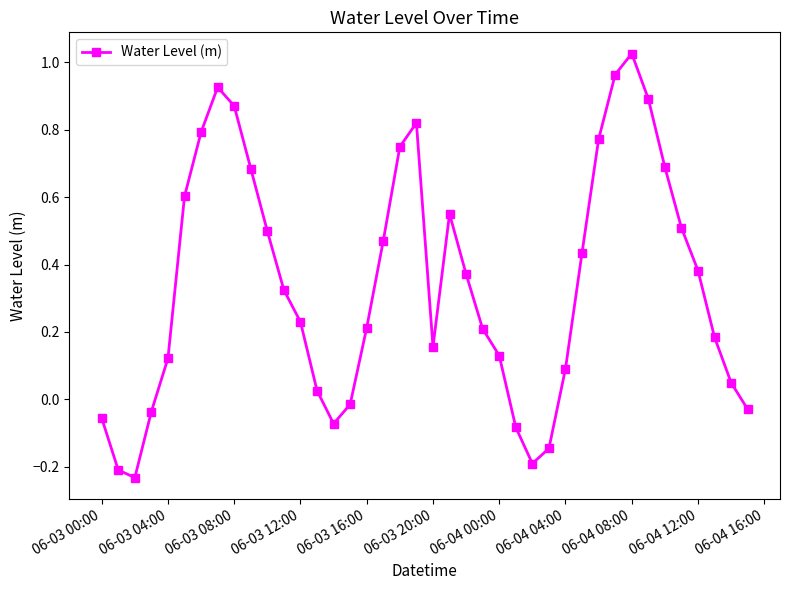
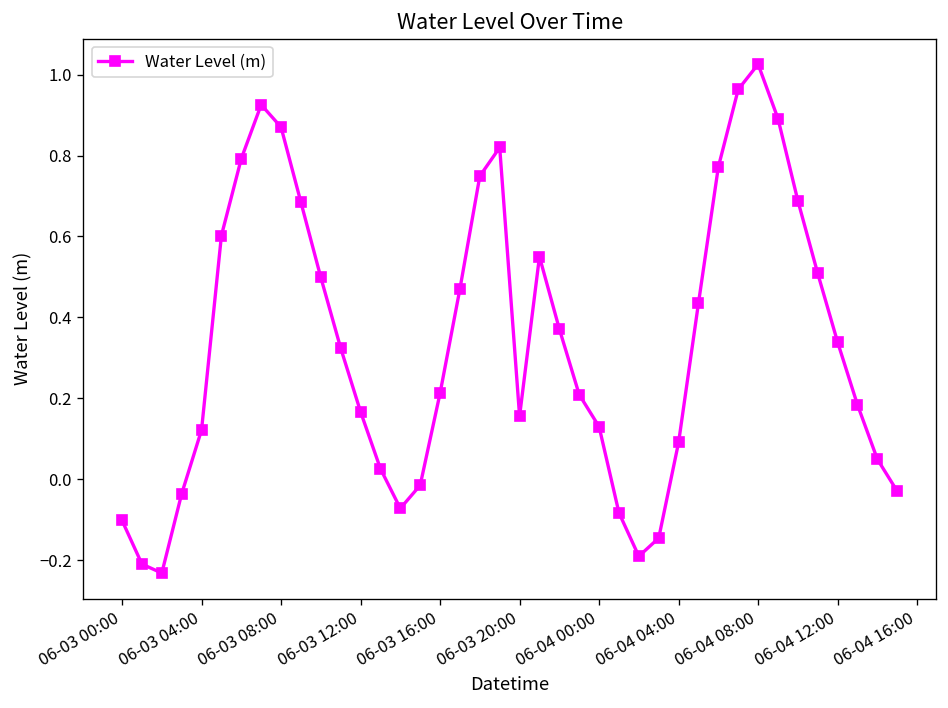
  {
-   "06-03 00:00": -0.06,
+   "06-03 00:00": -0.10,
    "06-03 04:00": 0.12,
    "06-03 08:00": 0.87,
-   "06-03 12:00": 0.23,
+   "06-03 12:00": 0.17,
    "06-03 16:00": 0.21,
    "06-03 20:00": 0.16,
    "06-04 00:00": 0.13,
    "06-04 04:00": 0.09,
    "06-04 08:00": 1.03,
-   "06-04 12:00": 0.38
+   "06-04 12:00": 0.34
  }
